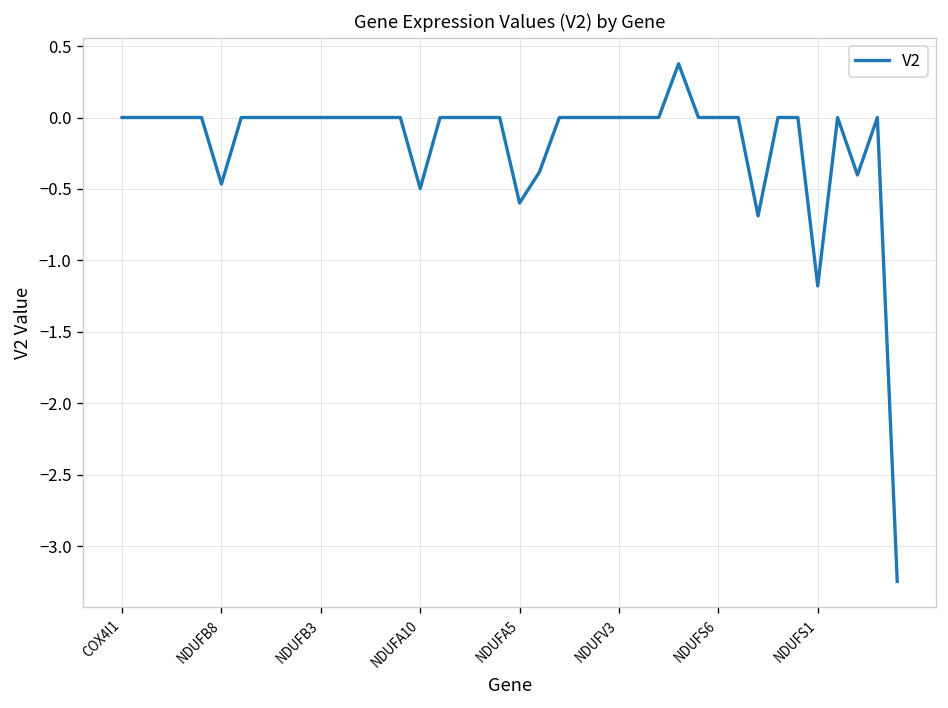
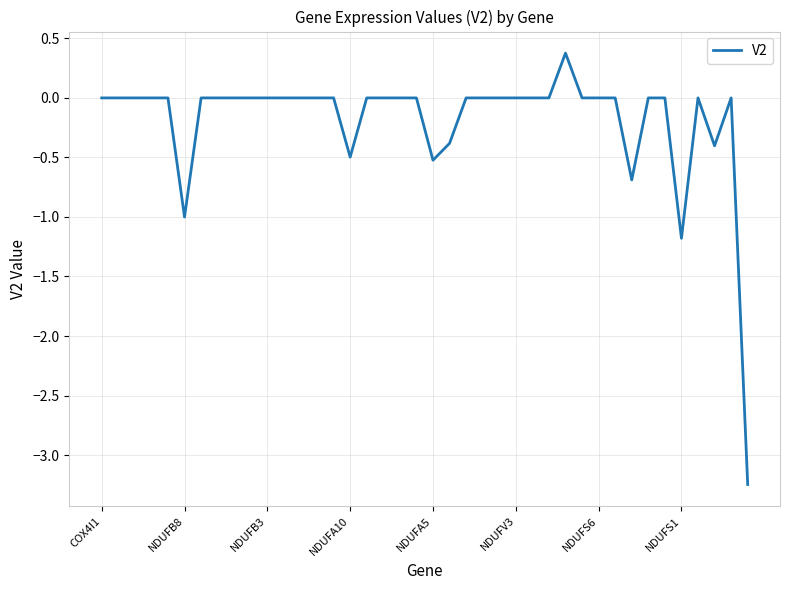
  {
    "COX4I1": 0.00,
-   "NDUFB8": -0.47,
+   "NDUFB8": -1.00,
    "NDUFB3": 0.00,
    "NDUFA10": -0.50,
-   "NDUFA5": -0.60,
+   "NDUFA5": -0.52,
    "NDUFV3": 0.00,
    "NDUFS6": 0.00,
    "NDUFS1": -1.18
  }
